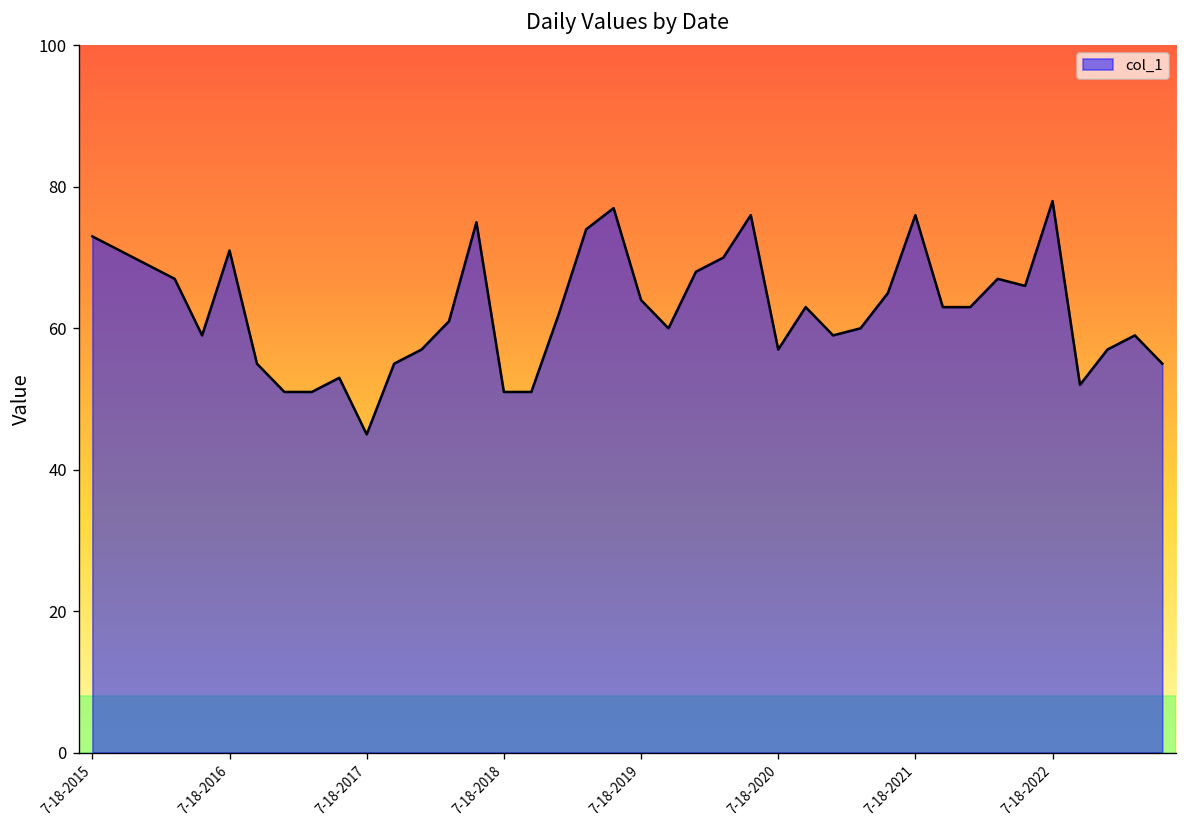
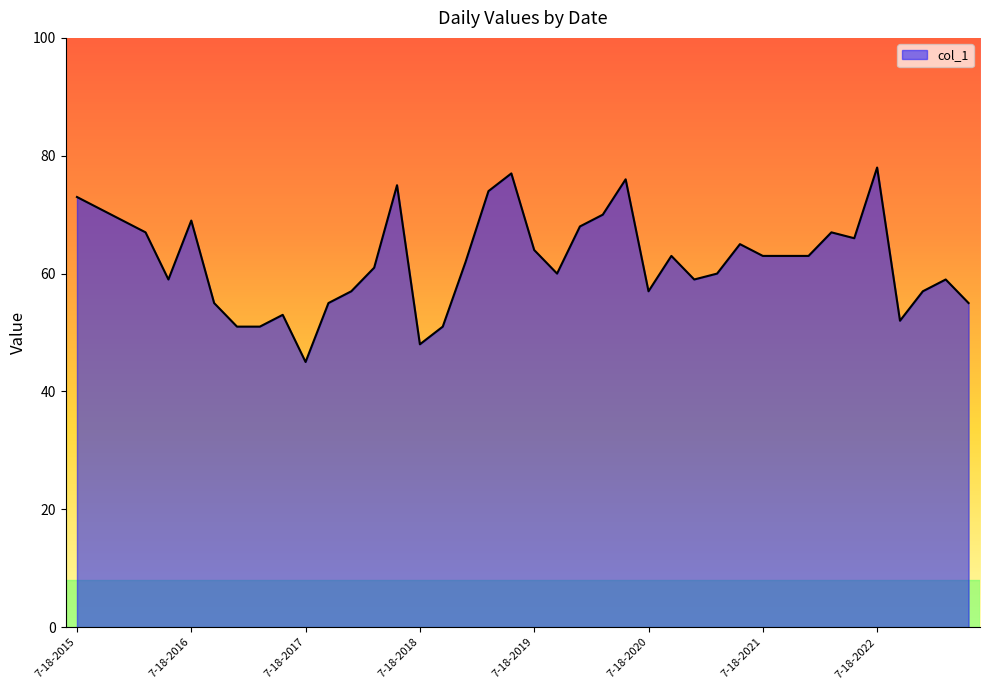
  {
    "7-18-2015": 73,
-   "7-18-2016": 71,
+   "7-18-2016": 69,
    "7-18-2017": 45,
-   "7-18-2018": 51,
+   "7-18-2018": 48,
    "7-18-2019": 64,
    "7-18-2020": 57,
-   "7-18-2021": 76,
+   "7-18-2021": 63,
    "7-18-2022": 78
  }
